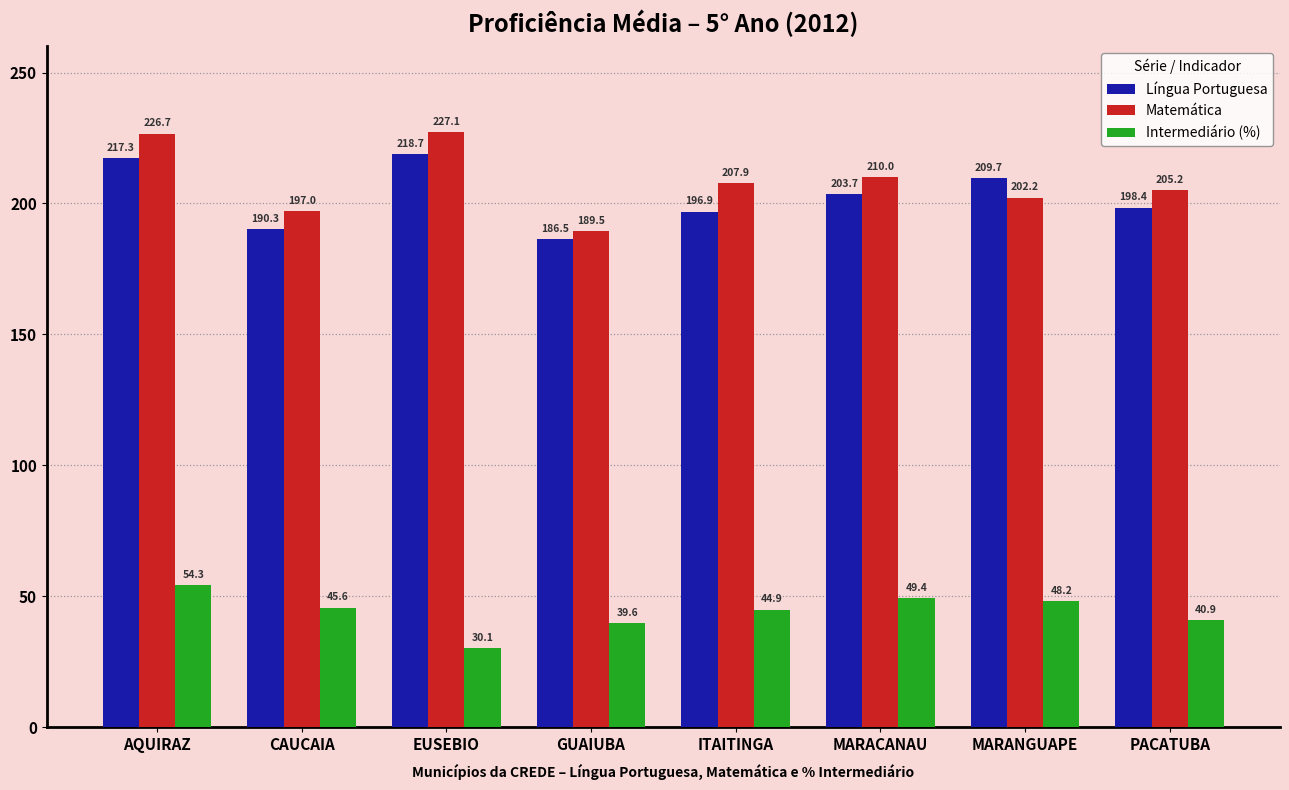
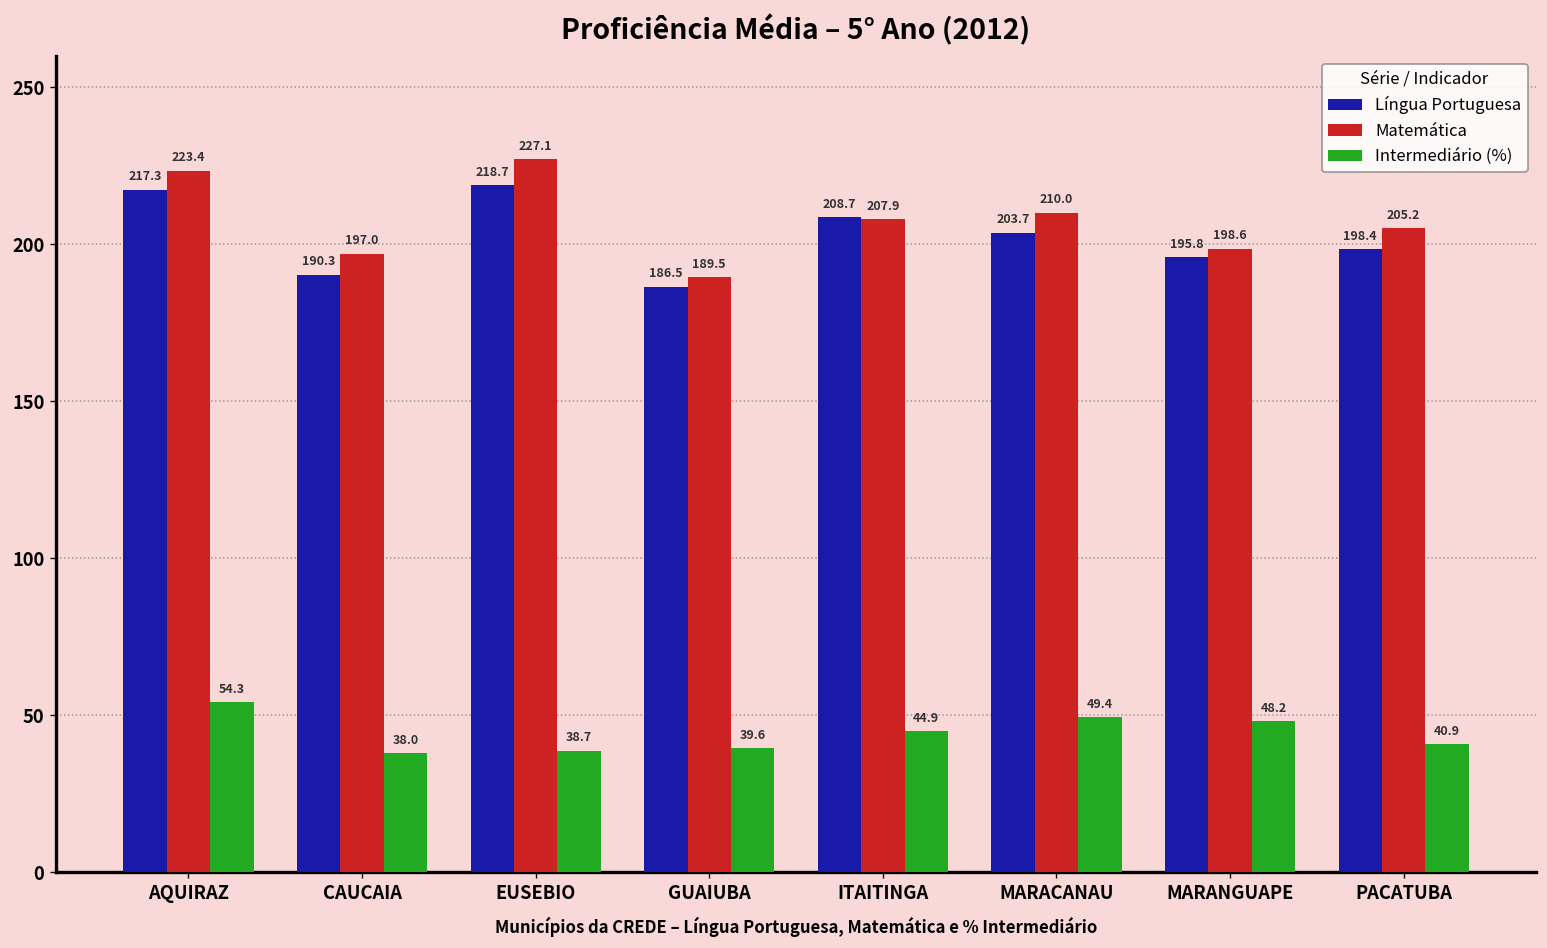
  {
    "Língua Portuguesa": {
      "AQUIRAZ": 217.3,
      "CAUCAIA": 190.3,
      "EUSEBIO": 218.7,
      "GUAIUBA": 186.5,
-     "ITAITINGA": 196.9,
+     "ITAITINGA": 208.7,
      "MARACANAU": 203.7,
-     "MARANGUAPE": 209.7,
+     "MARANGUAPE": 195.8,
      "PACATUBA": 198.4
    },
    "Matemática": {
-     "AQUIRAZ": 226.7,
+     "AQUIRAZ": 223.4,
      "CAUCAIA": 197.0,
      "EUSEBIO": 227.1,
      "GUAIUBA": 189.5,
      "ITAITINGA": 207.9,
      "MARACANAU": 210.0,
-     "MARANGUAPE": 202.2,
+     "MARANGUAPE": 198.6,
      "PACATUBA": 205.2
    },
    "Intermediário (%)": {
      "AQUIRAZ": 54.3,
-     "CAUCAIA": 45.6,
-     "EUSEBIO": 30.1,
+     "CAUCAIA": 38.0,
+     "EUSEBIO": 38.7,
      "GUAIUBA": 39.6,
      "ITAITINGA": 44.9,
      "MARACANAU": 49.4,
      "MARANGUAPE": 48.2,
      "PACATUBA": 40.9
    }
  }
